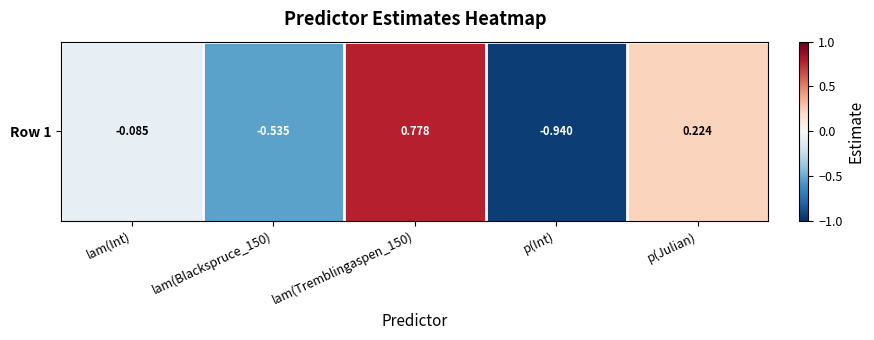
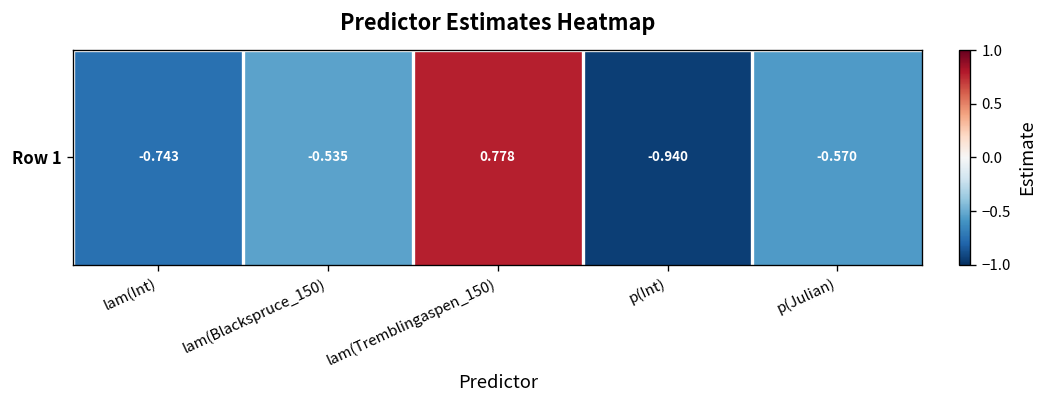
  {
    "Row 1": {
-     "lam(Int)": -0.085,
+     "lam(Int)": -0.743,
      "lam(Blackspruce_150)": -0.535,
      "lam(Tremblingaspen_150)": 0.778,
      "p(Int)": -0.940,
-     "p(Julian)": 0.224
+     "p(Julian)": -0.570
    }
  }
